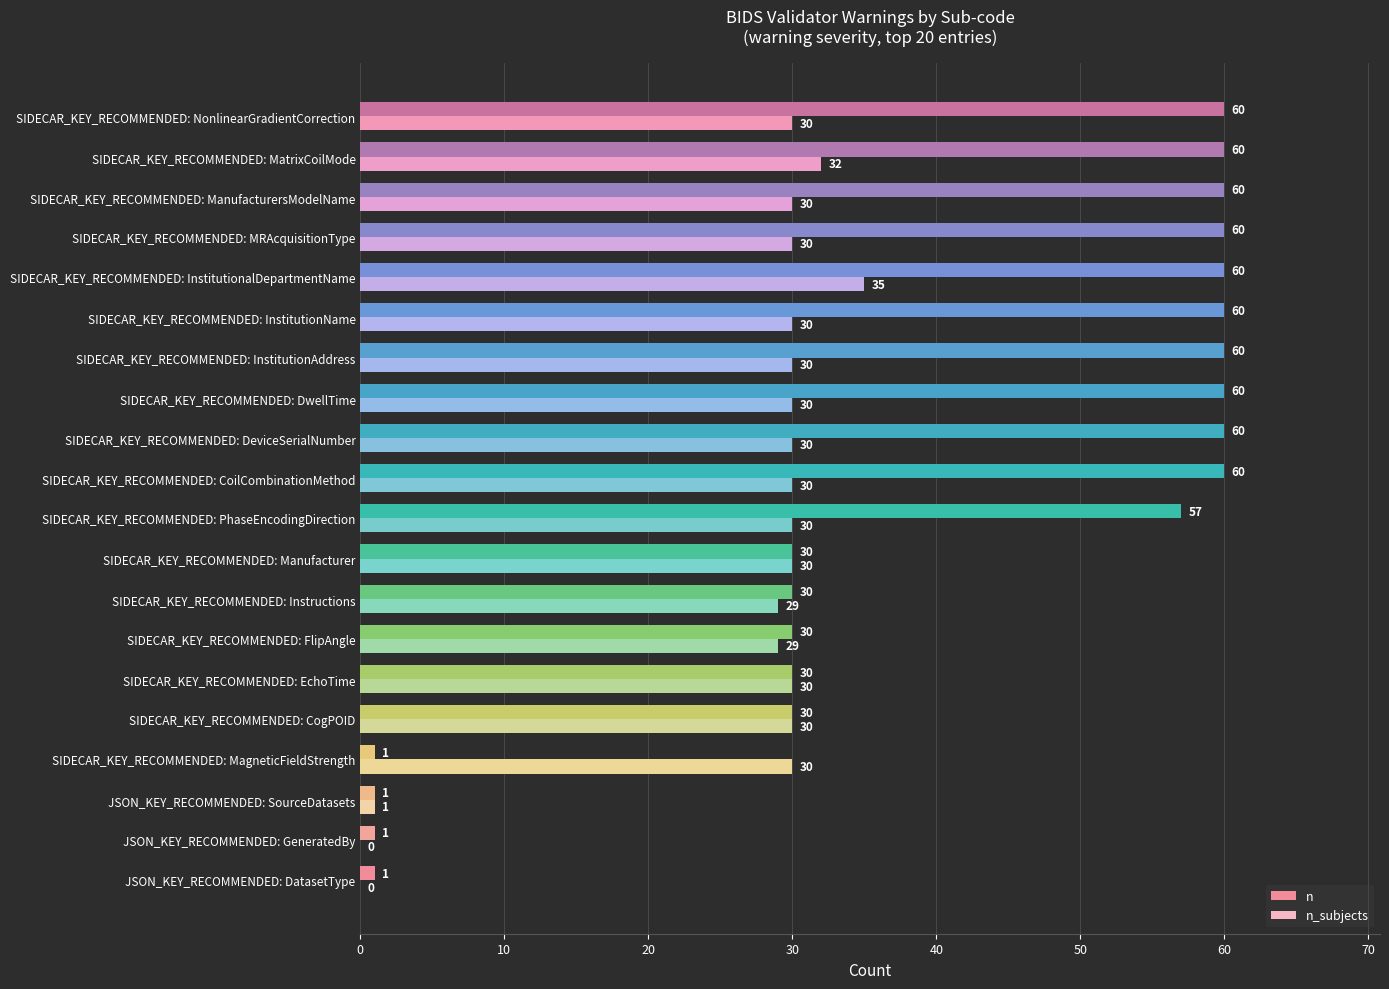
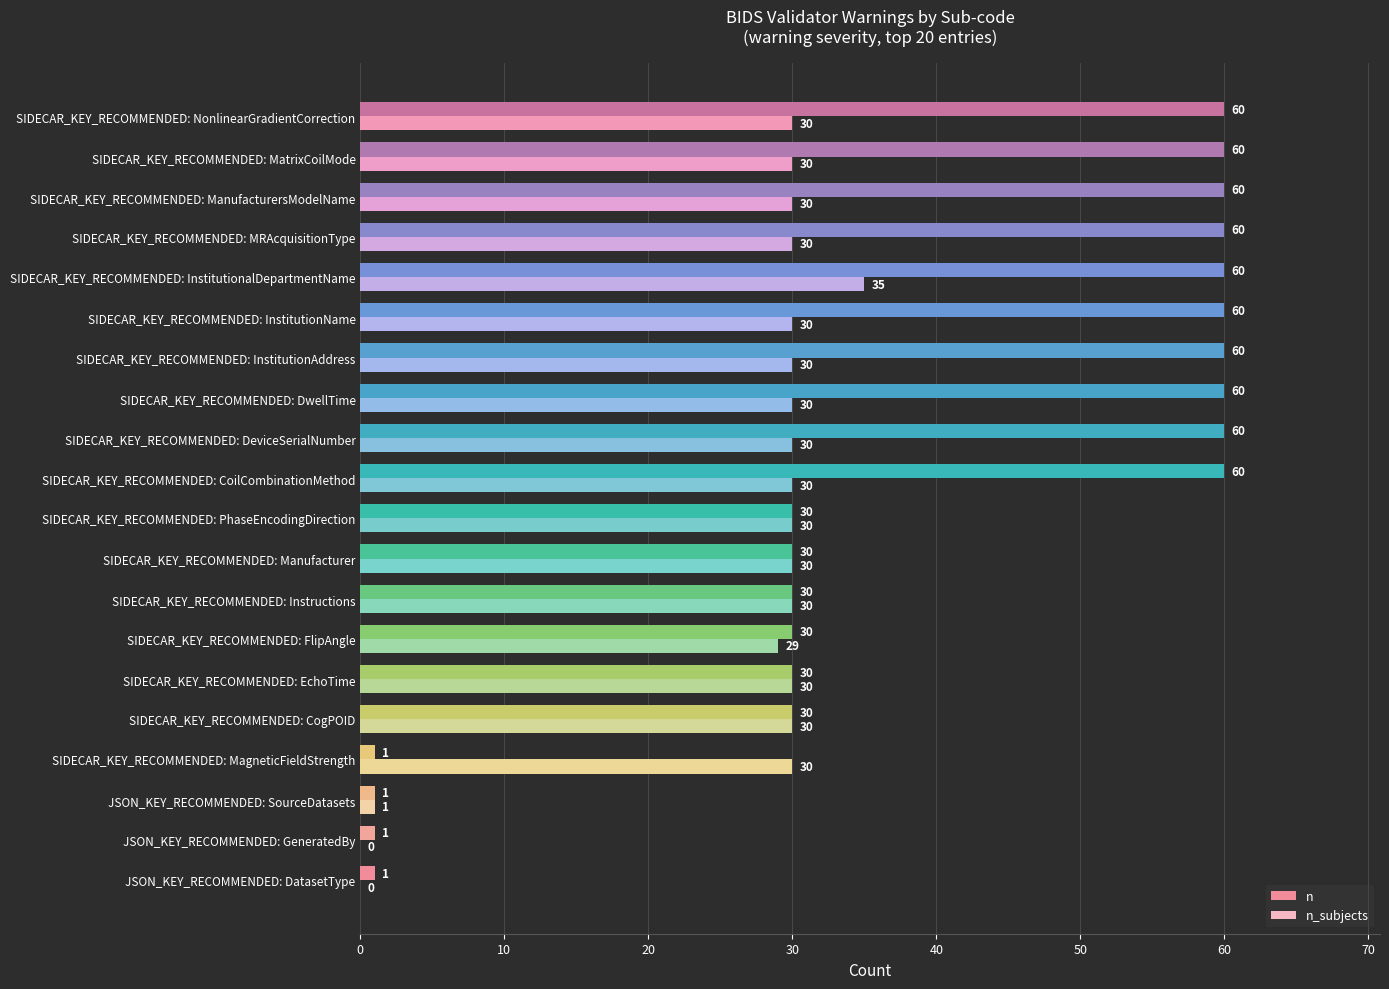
  {
    "n": {
      "SIDECAR_KEY_RECOMMENDED: NonlinearGradientCorrection": 60,
      "SIDECAR_KEY_RECOMMENDED: MatrixCoilMode": 60,
      "SIDECAR_KEY_RECOMMENDED: ManufacturersModelName": 60,
      "SIDECAR_KEY_RECOMMENDED: MRAcquisitionType": 60,
      "SIDECAR_KEY_RECOMMENDED: InstitutionalDepartmentName": 60,
      "SIDECAR_KEY_RECOMMENDED: InstitutionName": 60,
      "SIDECAR_KEY_RECOMMENDED: InstitutionAddress": 60,
      "SIDECAR_KEY_RECOMMENDED: DwellTime": 60,
      "SIDECAR_KEY_RECOMMENDED: DeviceSerialNumber": 60,
      "SIDECAR_KEY_RECOMMENDED: CoilCombinationMethod": 60,
-     "SIDECAR_KEY_RECOMMENDED: PhaseEncodingDirection": 57,
+     "SIDECAR_KEY_RECOMMENDED: PhaseEncodingDirection": 30,
      "SIDECAR_KEY_RECOMMENDED: Manufacturer": 30,
      "SIDECAR_KEY_RECOMMENDED: Instructions": 30,
      "SIDECAR_KEY_RECOMMENDED: FlipAngle": 30,
      "SIDECAR_KEY_RECOMMENDED: EchoTime": 30,
      "SIDECAR_KEY_RECOMMENDED: CogPOID": 30,
      "SIDECAR_KEY_RECOMMENDED: MagneticFieldStrength": 1,
      "JSON_KEY_RECOMMENDED: SourceDatasets": 1,
      "JSON_KEY_RECOMMENDED: GeneratedBy": 1,
      "JSON_KEY_RECOMMENDED: DatasetType": 1
    },
    "n_subjects": {
      "SIDECAR_KEY_RECOMMENDED: NonlinearGradientCorrection": 30,
-     "SIDECAR_KEY_RECOMMENDED: MatrixCoilMode": 32,
+     "SIDECAR_KEY_RECOMMENDED: MatrixCoilMode": 30,
      "SIDECAR_KEY_RECOMMENDED: ManufacturersModelName": 30,
      "SIDECAR_KEY_RECOMMENDED: MRAcquisitionType": 30,
      "SIDECAR_KEY_RECOMMENDED: InstitutionalDepartmentName": 35,
      "SIDECAR_KEY_RECOMMENDED: InstitutionName": 30,
      "SIDECAR_KEY_RECOMMENDED: InstitutionAddress": 30,
      "SIDECAR_KEY_RECOMMENDED: DwellTime": 30,
      "SIDECAR_KEY_RECOMMENDED: DeviceSerialNumber": 30,
      "SIDECAR_KEY_RECOMMENDED: CoilCombinationMethod": 30,
      "SIDECAR_KEY_RECOMMENDED: PhaseEncodingDirection": 30,
      "SIDECAR_KEY_RECOMMENDED: Manufacturer": 30,
-     "SIDECAR_KEY_RECOMMENDED: Instructions": 29,
+     "SIDECAR_KEY_RECOMMENDED: Instructions": 30,
      "SIDECAR_KEY_RECOMMENDED: FlipAngle": 29,
      "SIDECAR_KEY_RECOMMENDED: EchoTime": 30,
      "SIDECAR_KEY_RECOMMENDED: CogPOID": 30,
      "SIDECAR_KEY_RECOMMENDED: MagneticFieldStrength": 30,
      "JSON_KEY_RECOMMENDED: SourceDatasets": 1,
      "JSON_KEY_RECOMMENDED: GeneratedBy": 0,
      "JSON_KEY_RECOMMENDED: DatasetType": 0
    }
  }
